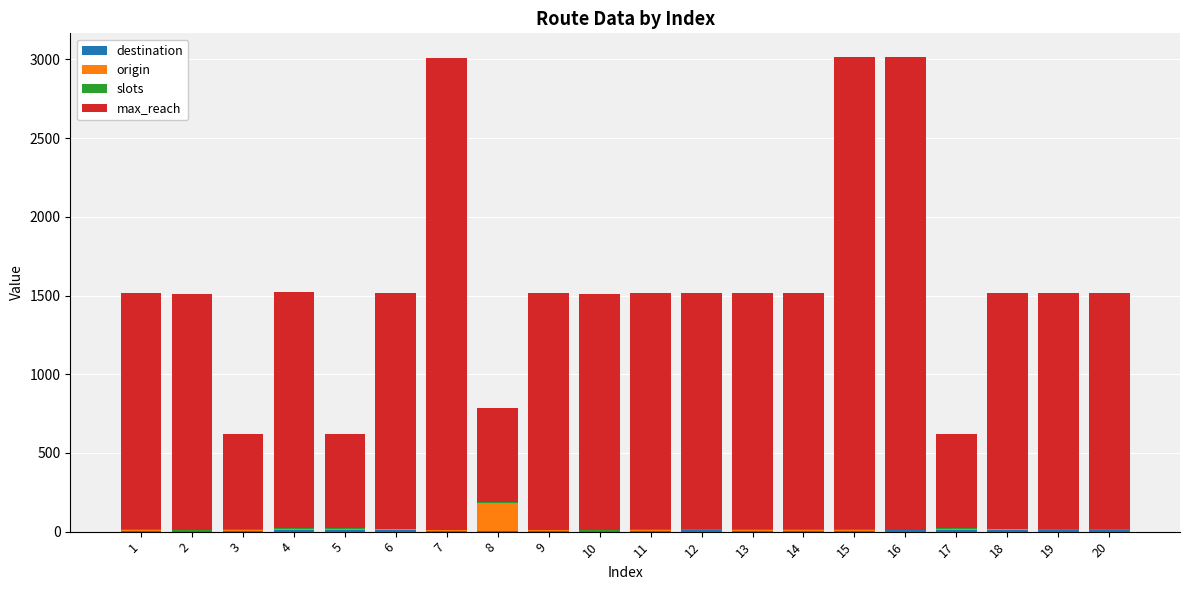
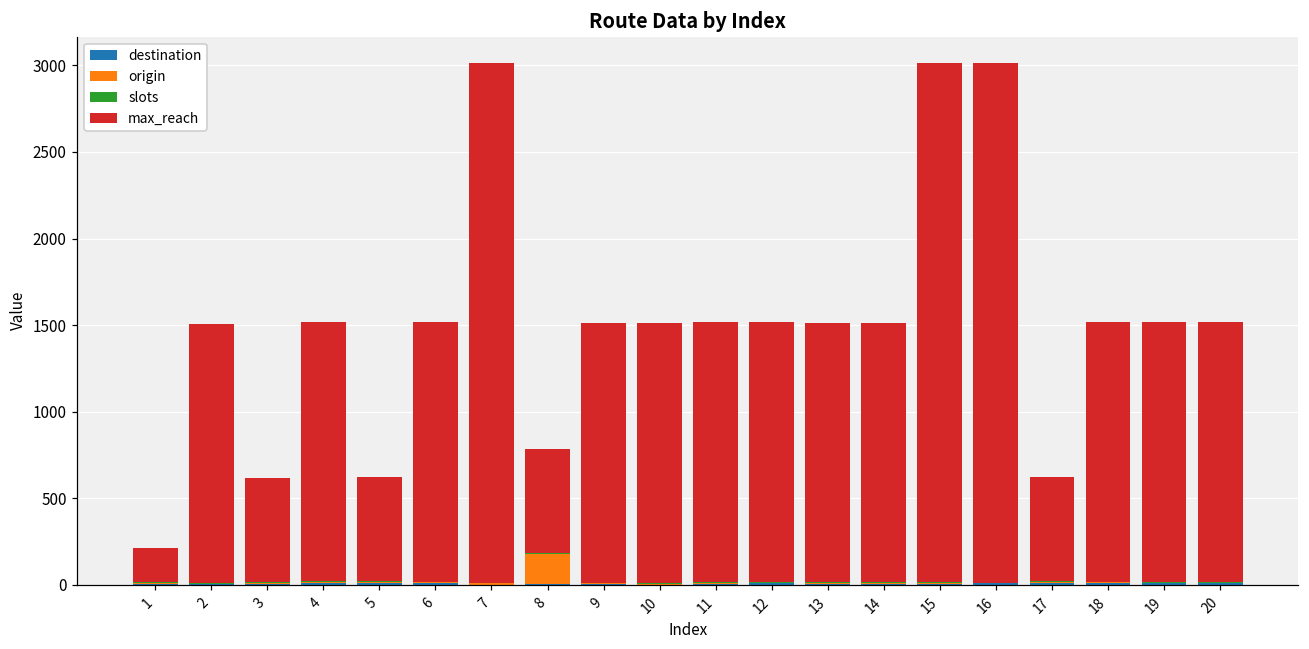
  {
    "origin": {
      "8": 170
    },
    "max_reach": {
-     "1": 1500,
+     "1": 200,
      "2": 1500,
      "3": 600,
      "4": 1500,
      "5": 600,
      "6": 1500,
      "7": 3000,
      "8": 600,
      "9": 1500,
      "10": 1500,
      "11": 1500,
      "12": 1500,
      "13": 1500,
      "14": 1500,
      "15": 3000,
      "16": 3000,
      "17": 600,
      "18": 1500,
      "19": 1500,
      "20": 1500
    }
  }
